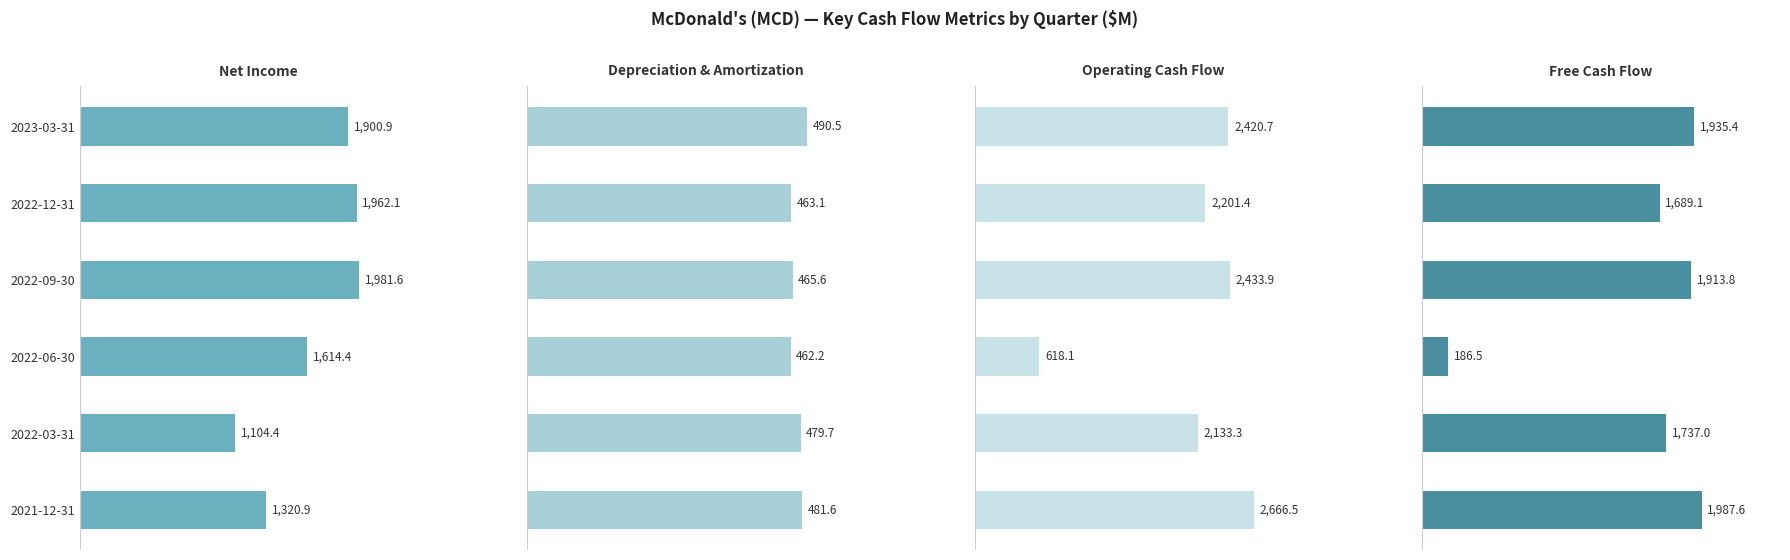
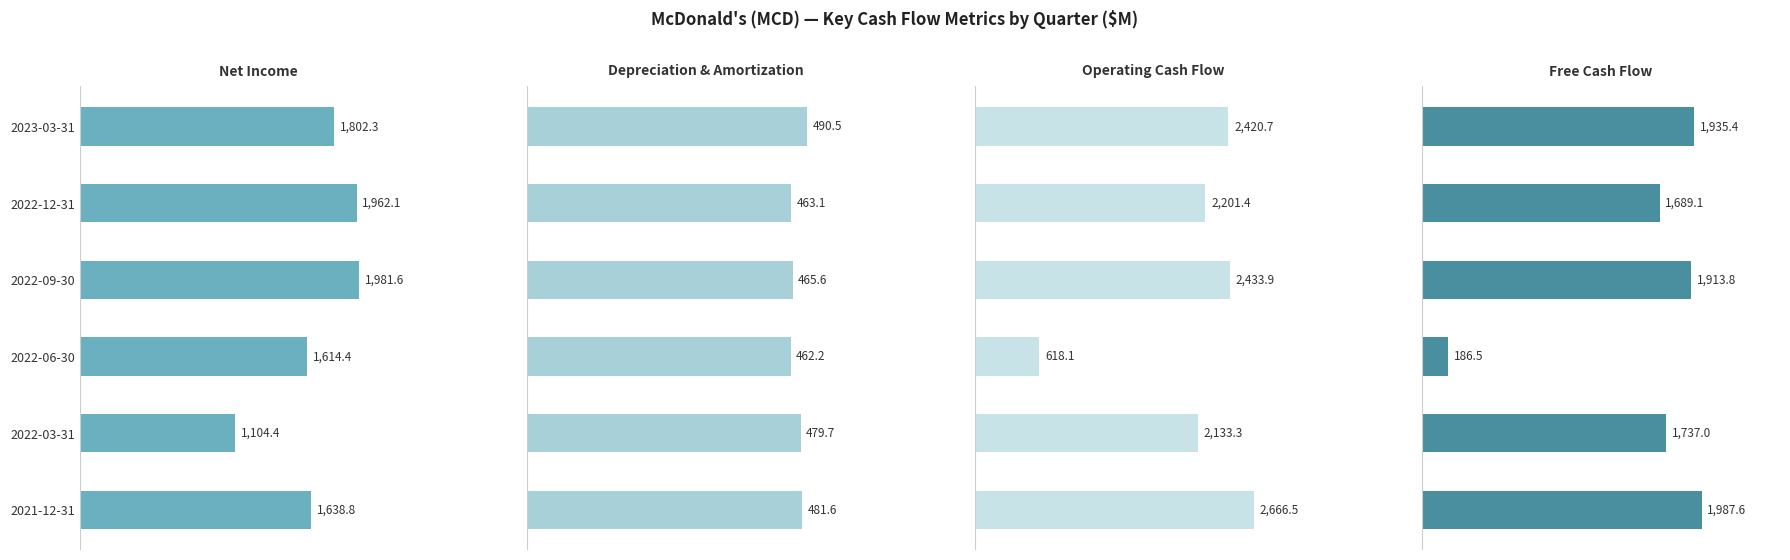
  {
    "Net Income": {
-     "2023-03-31": "1,900.9",
+     "2023-03-31": "1,802.3",
      "2022-12-31": "1,962.1",
      "2022-09-30": "1,981.6",
      "2022-06-30": "1,614.4",
      "2022-03-31": "1,104.4",
-     "2021-12-31": "1,320.9"
+     "2021-12-31": "1,638.8"
    }
  }
